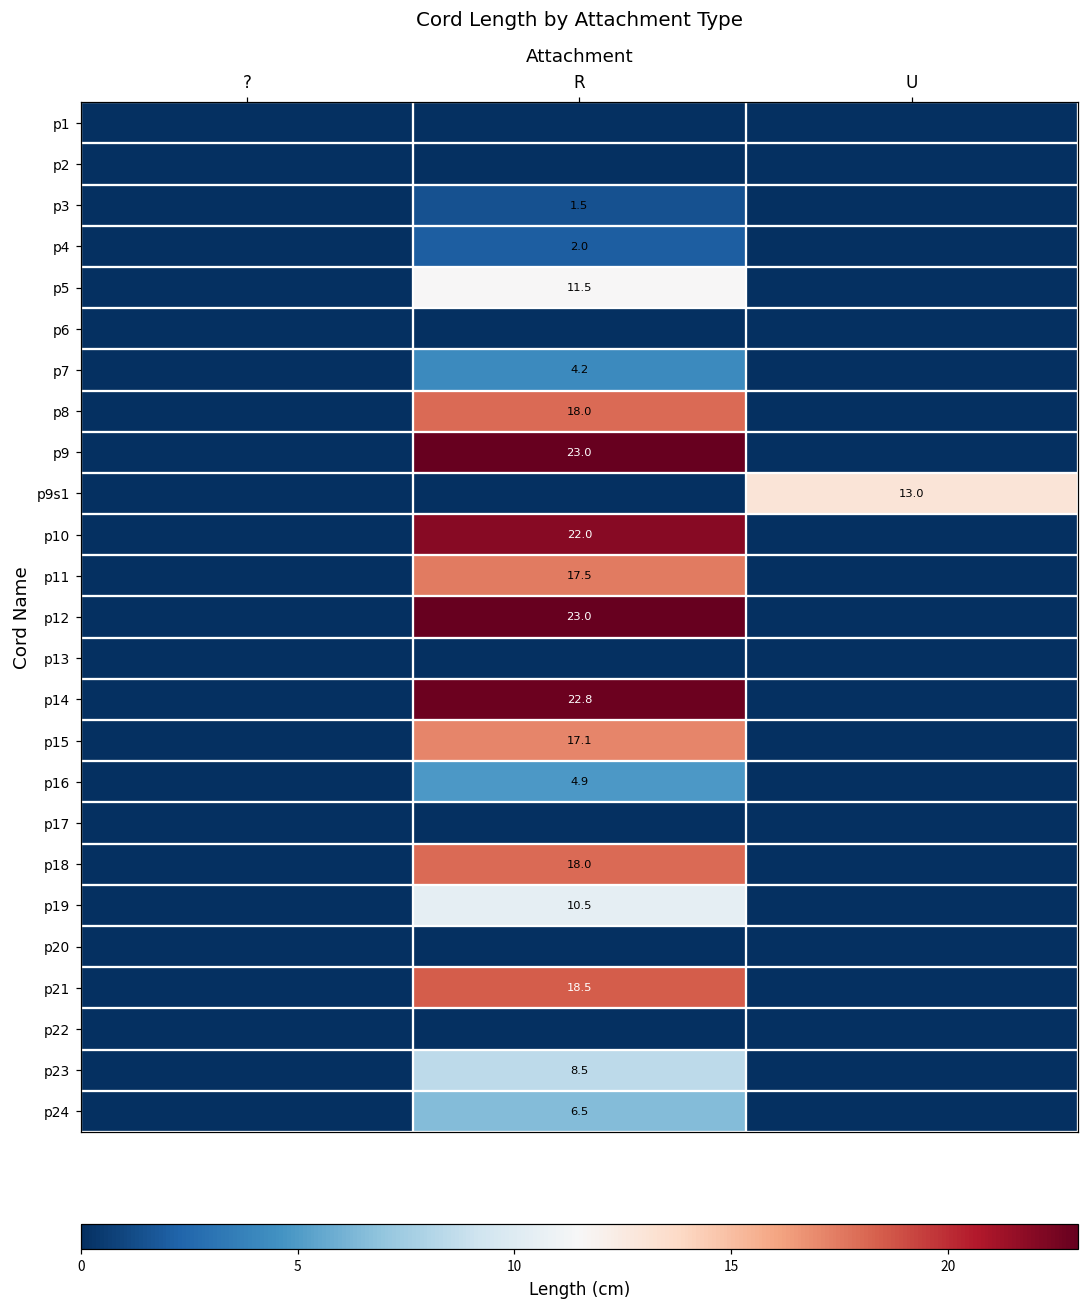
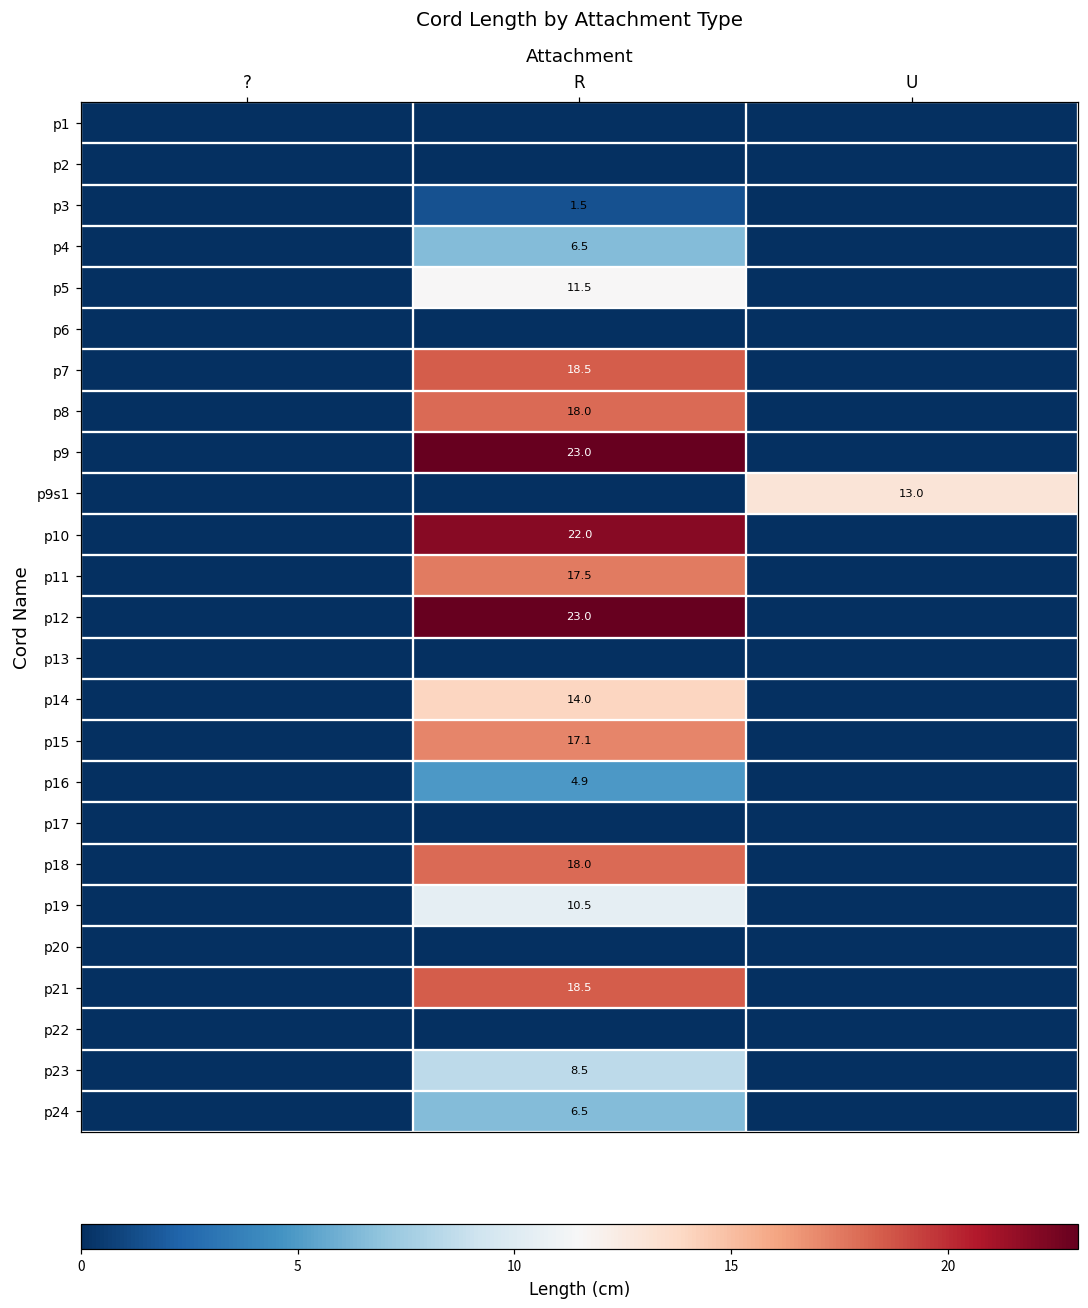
  {
    "p3": {
      "R": 1.5
    },
    "p4": {
-     "R": 2.0
+     "R": 6.5
    },
    "p5": {
      "R": 11.5
    },
    "p7": {
-     "R": 4.2
+     "R": 18.5
    },
    "p8": {
      "R": 18.0
    },
    "p9": {
      "R": 23.0
    },
    "p9s1": {
      "U": 13.0
    },
    "p10": {
      "R": 22.0
    },
    "p11": {
      "R": 17.5
    },
    "p12": {
      "R": 23.0
    },
    "p14": {
-     "R": 22.8
+     "R": 14.0
    },
    "p15": {
      "R": 17.1
    },
    "p16": {
      "R": 4.9
    },
    "p18": {
      "R": 18.0
    },
    "p19": {
      "R": 10.5
    },
    "p21": {
      "R": 18.5
    },
    "p23": {
      "R": 8.5
    },
    "p24": {
      "R": 6.5
    }
  }
